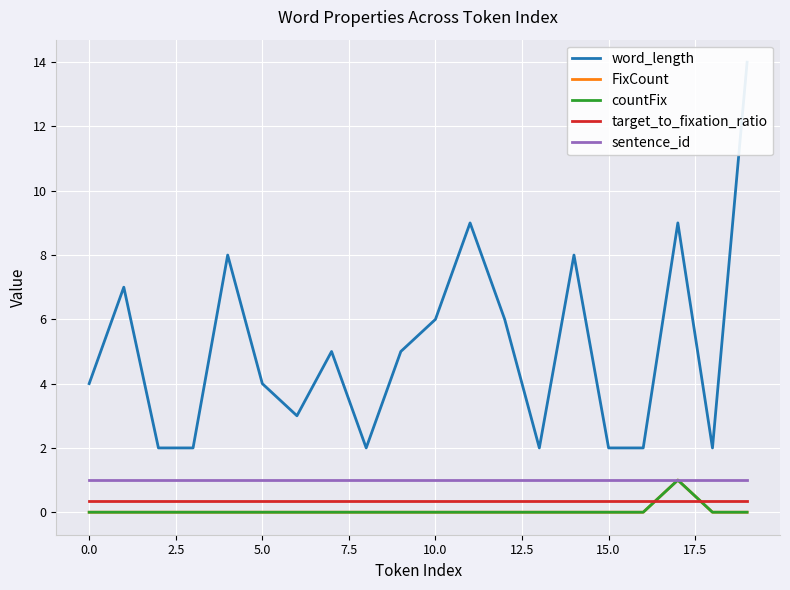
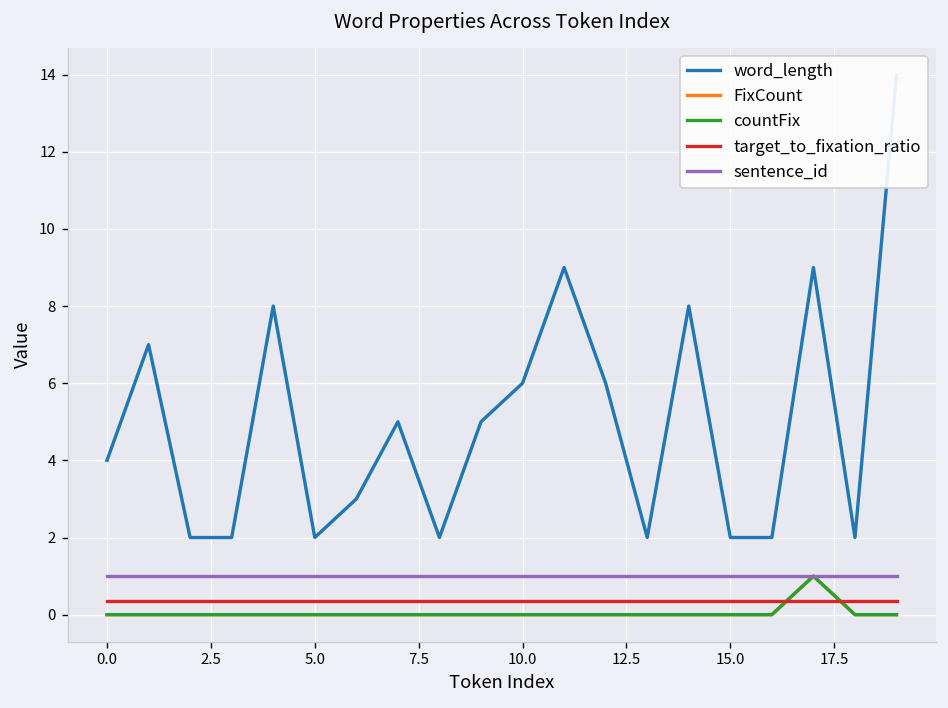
  {
    "word_length": {
      "0.0": 4,
-     "5.0": 4,
+     "5.0": 2,
      "10.0": 6,
      "15.0": 2
    },
    "countFix": {
      "0.0": 0,
      "5.0": 0,
      "10.0": 0,
      "15.0": 0
    },
    "target_to_fixation_ratio": {
      "0.0": 0.4,
      "5.0": 0.4,
      "10.0": 0.4,
      "15.0": 0.4
    },
    "sentence_id": {
      "0.0": 1,
      "5.0": 1,
      "10.0": 1,
      "15.0": 1
    }
  }
